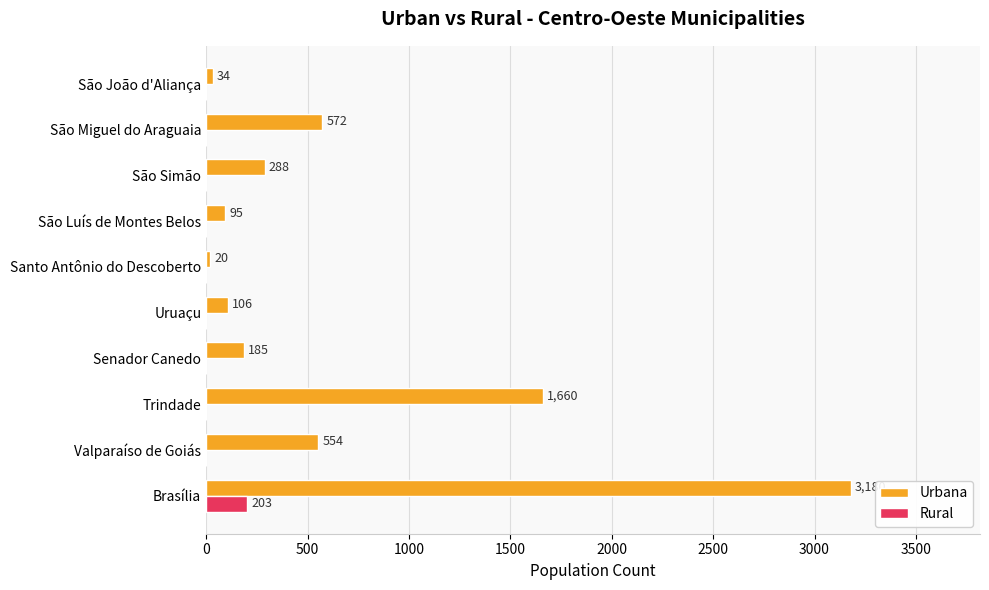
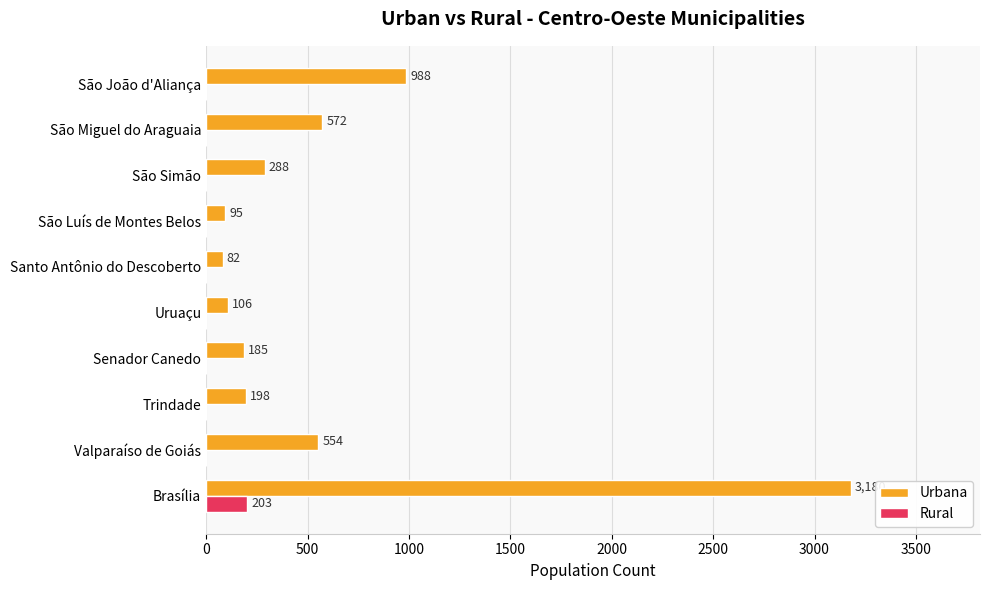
  {
    "Urbana": {
-     "São João d'Aliança": "34",
+     "São João d'Aliança": "988",
      "São Miguel do Araguaia": "572",
      "São Simão": "288",
      "São Luís de Montes Belos": "95",
-     "Santo Antônio do Descoberto": "20",
+     "Santo Antônio do Descoberto": "82",
      "Uruaçu": "106",
      "Senador Canedo": "185",
-     "Trindade": "1,660",
+     "Trindade": "198",
      "Valparaíso de Goiás": "554"
    },
    "Rural": {
      "Brasília": "203"
    }
  }
